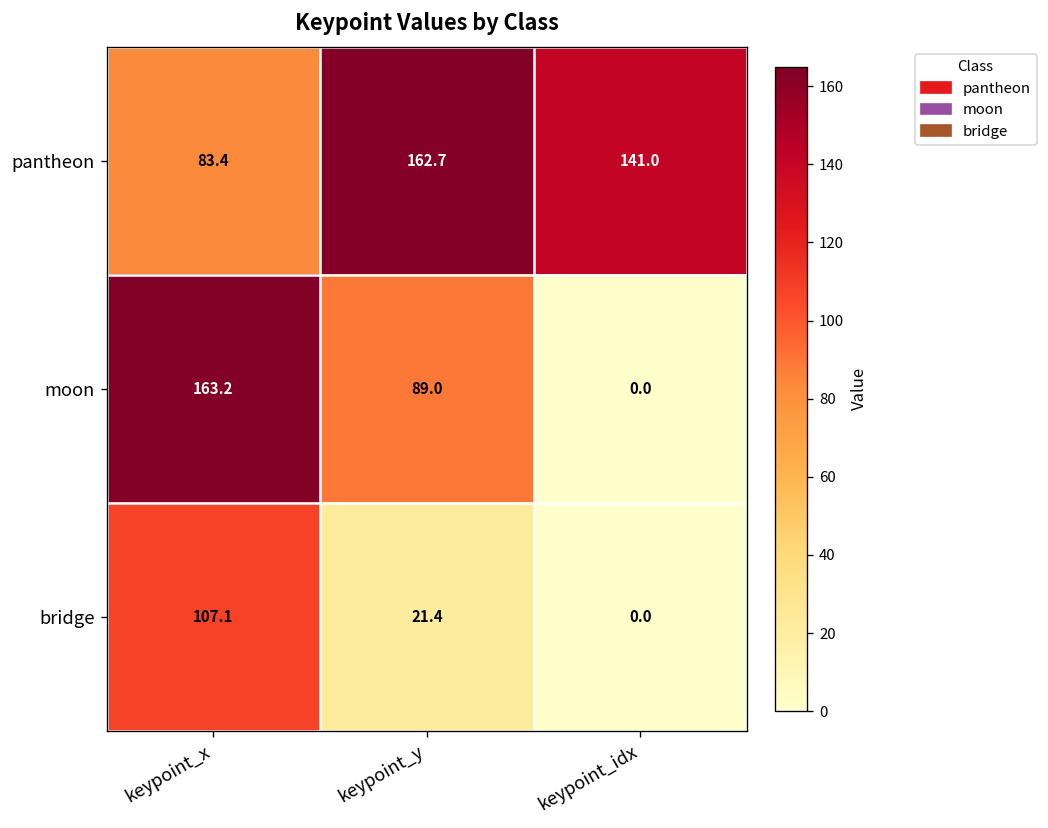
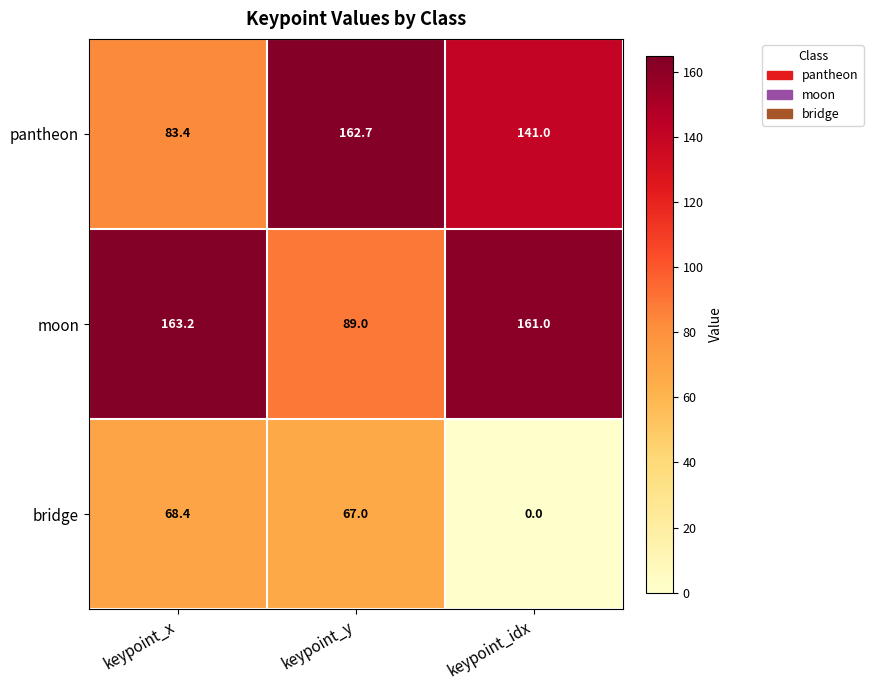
  {
    "pantheon": {
      "keypoint_x": 83.4,
      "keypoint_y": 162.7,
      "keypoint_idx": 141.0
    },
    "moon": {
      "keypoint_x": 163.2,
      "keypoint_y": 89.0,
-     "keypoint_idx": 0.0
+     "keypoint_idx": 161.0
    },
    "bridge": {
-     "keypoint_x": 107.1,
-     "keypoint_y": 21.4,
+     "keypoint_x": 68.4,
+     "keypoint_y": 67.0,
      "keypoint_idx": 0.0
    }
  }
